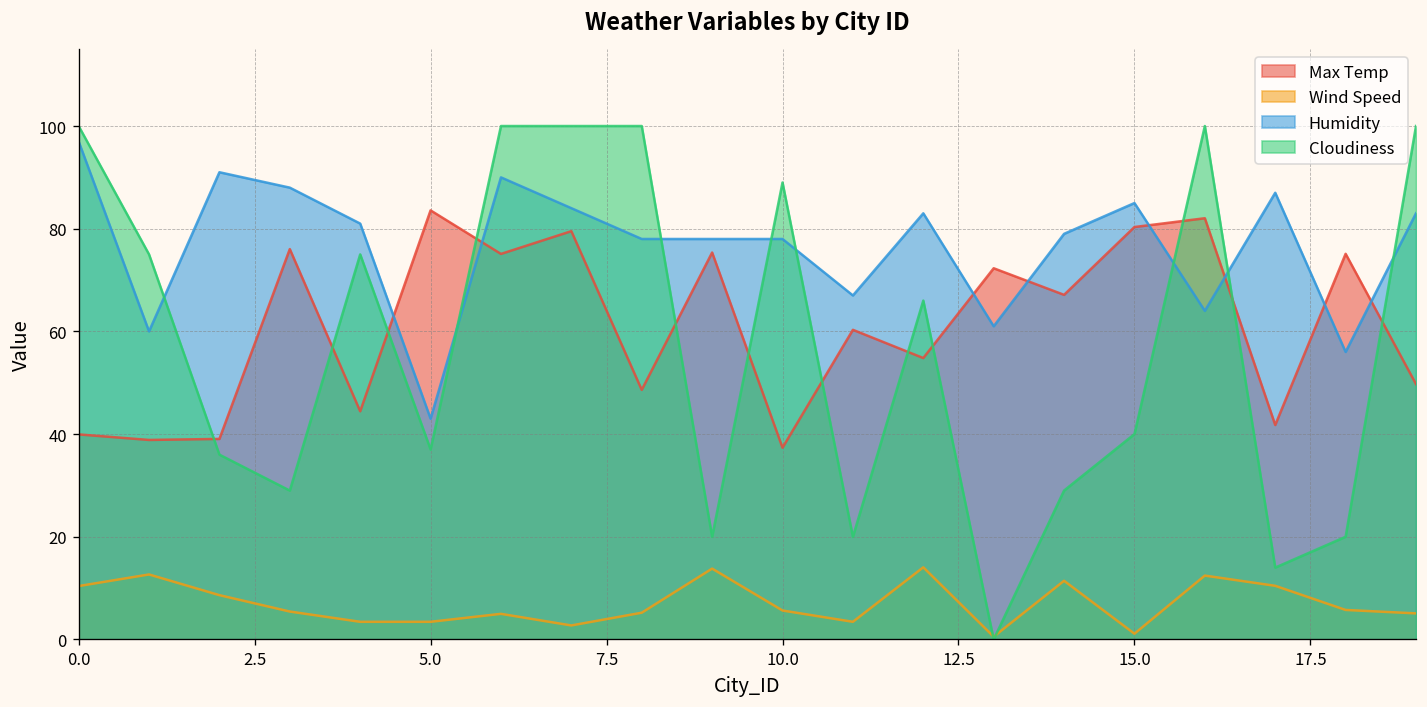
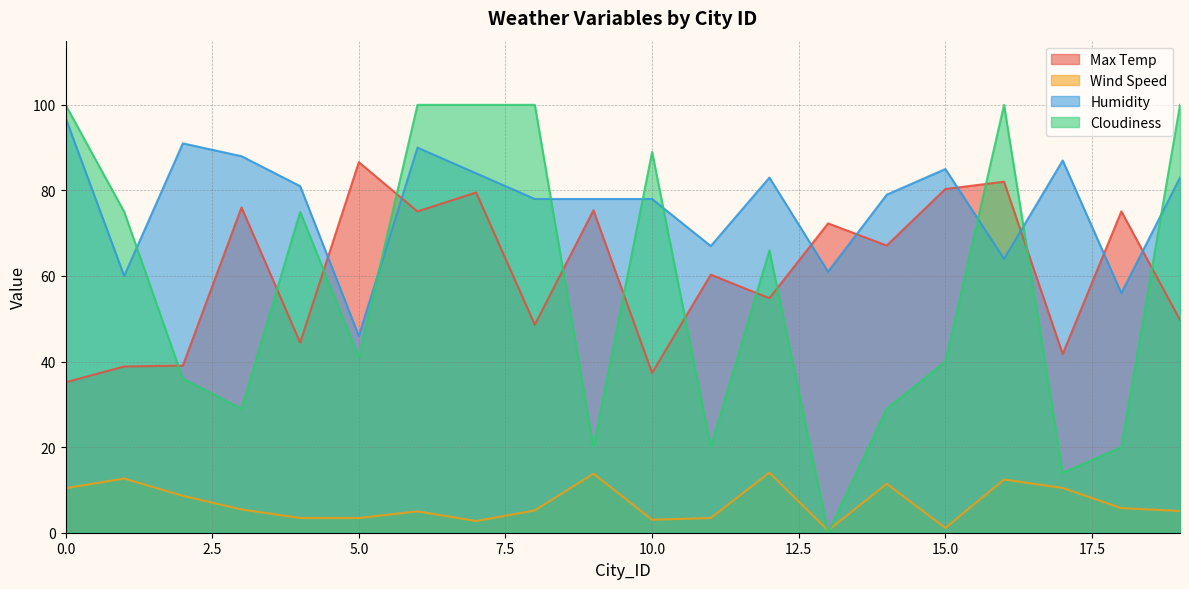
  {
    "Max Temp": {
-     "0.0": 40,
-     "5.0": 84,
+     "0.0": 35,
+     "5.0": 87,
      "10.0": 37,
      "15.0": 80
    },
    "Wind Speed": {
      "0.0": 10,
      "5.0": 3,
-     "10.0": 6,
+     "10.0": 3,
      "15.0": 1
    },
    "Humidity": {
      "0.0": 97,
-     "5.0": 43,
+     "5.0": 46,
      "10.0": 78,
      "15.0": 85
    },
    "Cloudiness": {
      "0.0": 100,
-     "5.0": 37,
+     "5.0": 41,
      "10.0": 89,
      "15.0": 40
    }
  }
